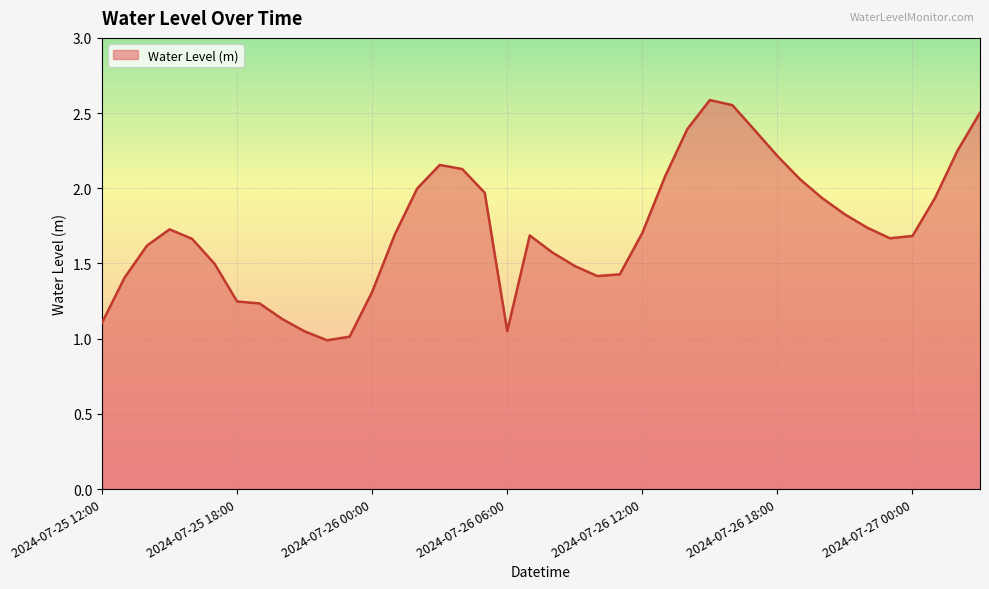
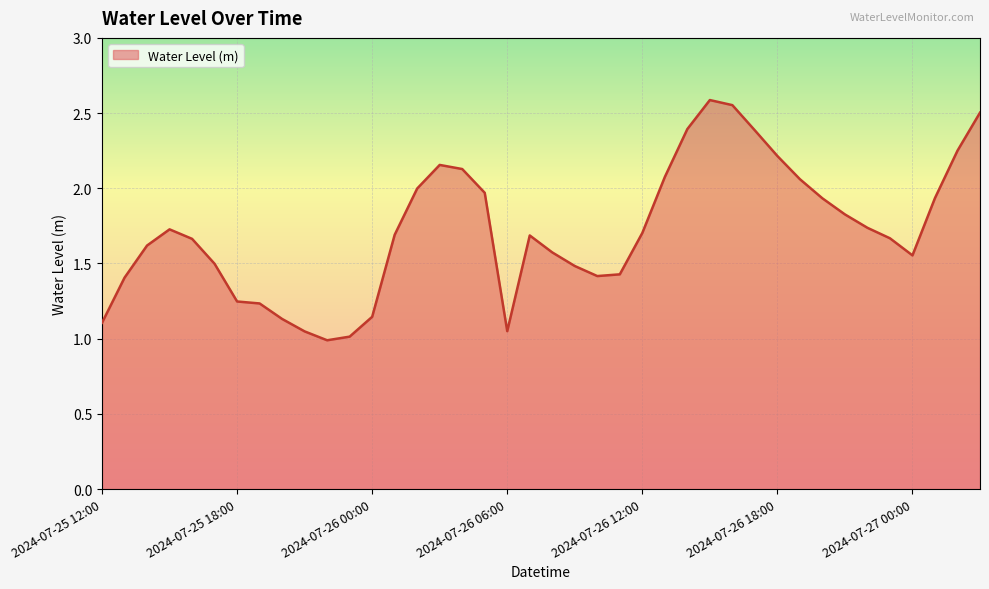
  {
    "2024-07-25 12:00": 1.11,
    "2024-07-25 18:00": 1.25,
-   "2024-07-26 00:00": 1.31,
+   "2024-07-26 00:00": 1.15,
    "2024-07-26 06:00": 1.05,
    "2024-07-26 12:00": 1.70,
    "2024-07-26 18:00": 2.21,
-   "2024-07-27 00:00": 1.68
+   "2024-07-27 00:00": 1.55
  }
